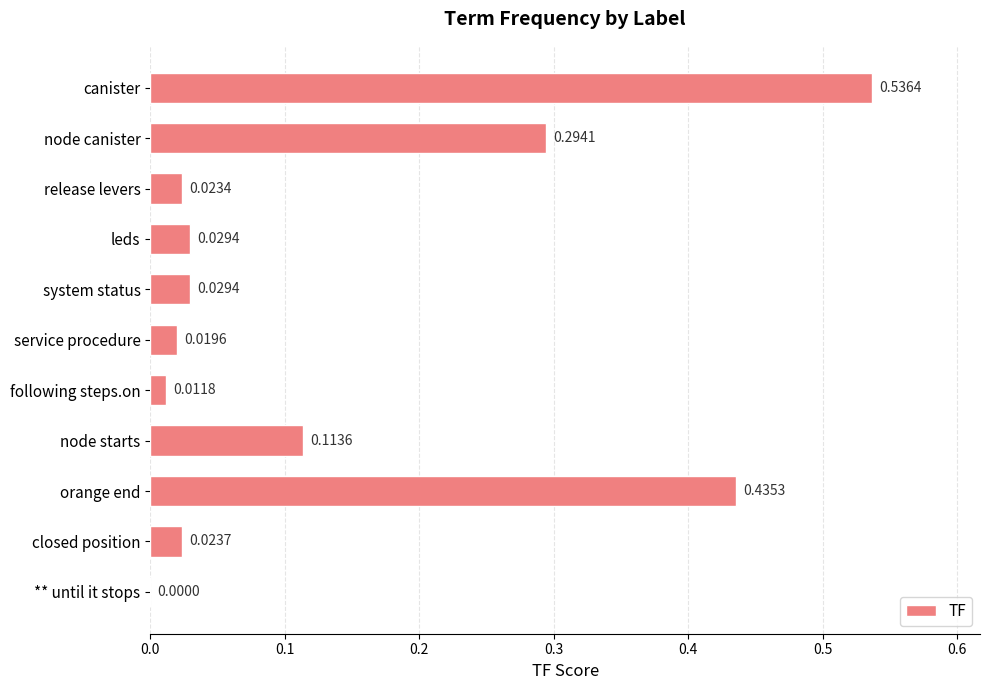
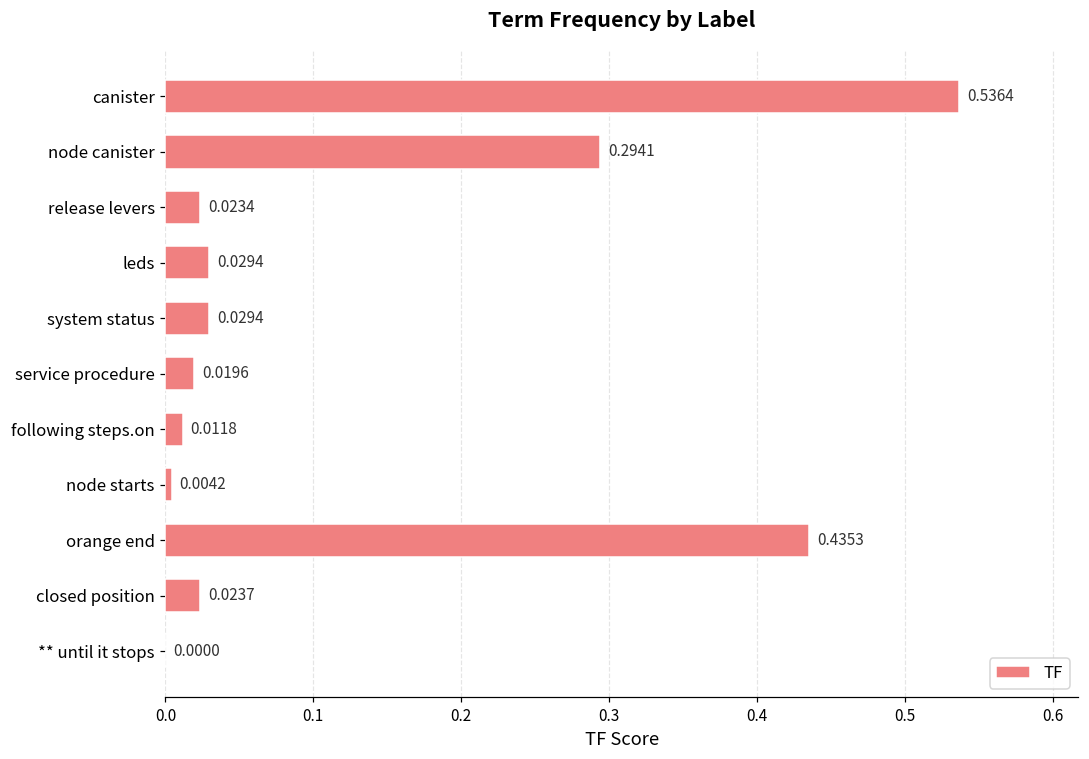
  {
    "canister": 0.5364,
    "node canister": 0.2941,
    "release levers": 0.0234,
    "leds": 0.0294,
    "system status": 0.0294,
    "service procedure": 0.0196,
    "following steps.on": 0.0118,
-   "node starts": 0.1136,
+   "node starts": 0.0042,
    "orange end": 0.4353,
    "closed position": 0.0237,
    "** until it stops": 0.0000
  }
